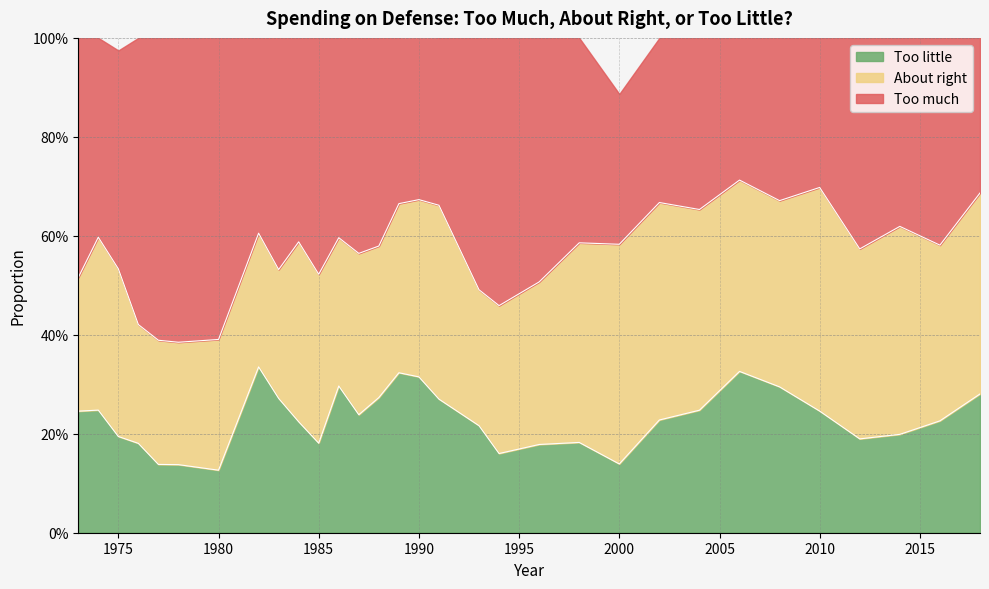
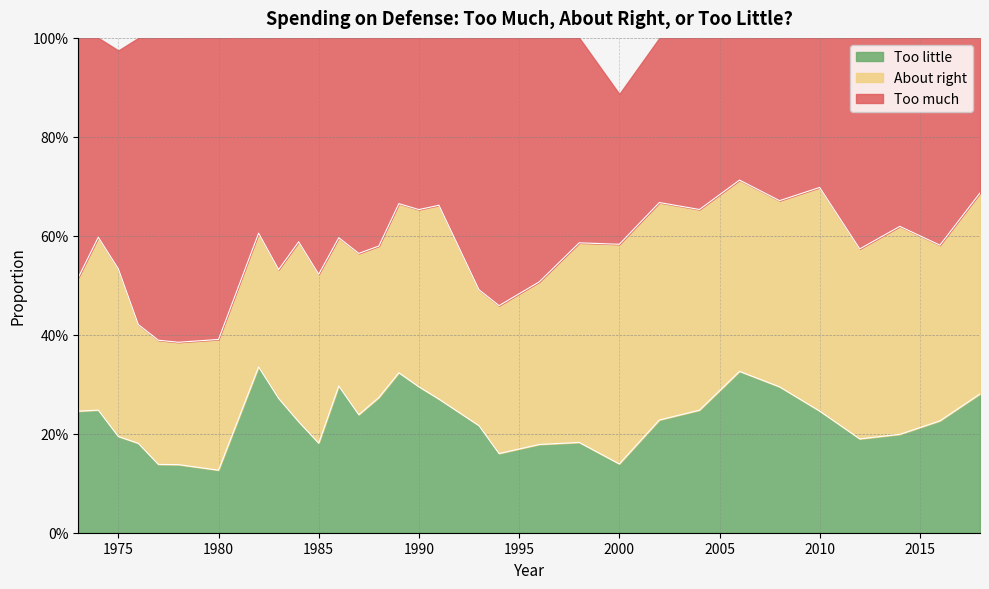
  {
    "Too little": {
      "1975": "19%",
      "1980": "13%",
      "1985": "18%",
-     "1990": "31%",
+     "1990": "29%",
      "2000": "14%",
      "2010": "25%"
    },
    "About right": {
      "1975": "34%",
      "1980": "26%",
      "1985": "34%",
      "1990": "36%",
      "2000": "44%",
      "2010": "45%"
    },
    "Too much": {
      "1975": "44%",
      "1980": "61%",
      "1985": "48%",
      "2000": "30%",
      "2010": "30%"
    }
  }
